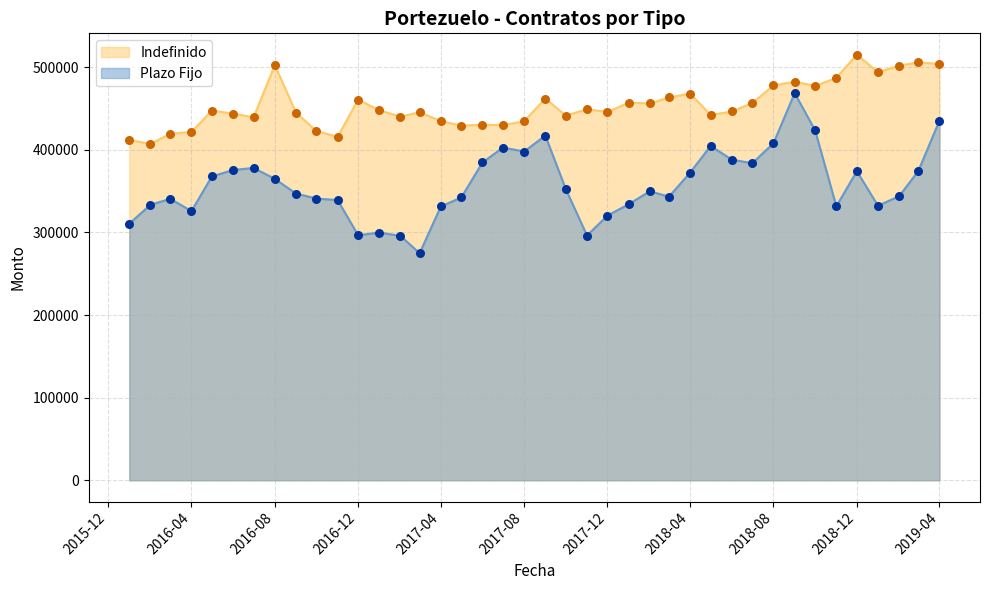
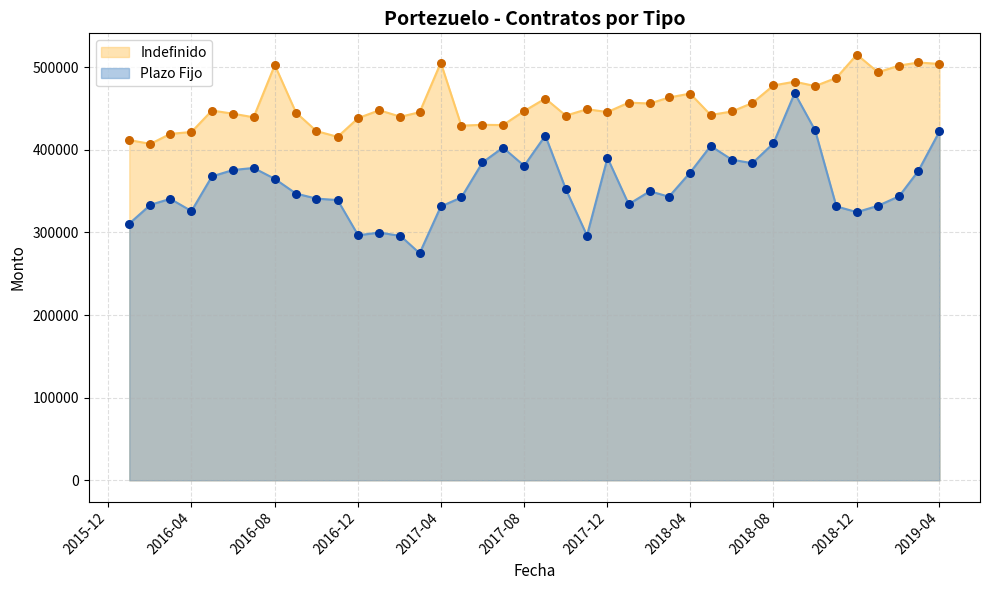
  {
    "Indefinido": {
      "2016-04": 420000,
      "2016-08": 500000,
-     "2016-12": 460000,
-     "2017-04": 430000,
-     "2017-08": 430000,
+     "2016-12": 440000,
+     "2017-04": 510000,
+     "2017-08": 450000,
      "2017-12": 450000,
      "2018-04": 470000,
      "2018-08": 480000,
      "2018-12": 520000,
      "2019-04": 500000
    },
    "Plazo Fijo": {
      "2016-04": 330000,
      "2016-08": 360000,
      "2016-12": 300000,
      "2017-04": 330000,
-     "2017-08": 400000,
-     "2017-12": 320000,
+     "2017-08": 380000,
+     "2017-12": 390000,
      "2018-04": 370000,
      "2018-08": 410000,
-     "2018-12": 370000,
-     "2019-04": 440000
+     "2018-12": 320000,
+     "2019-04": 420000
    }
  }
